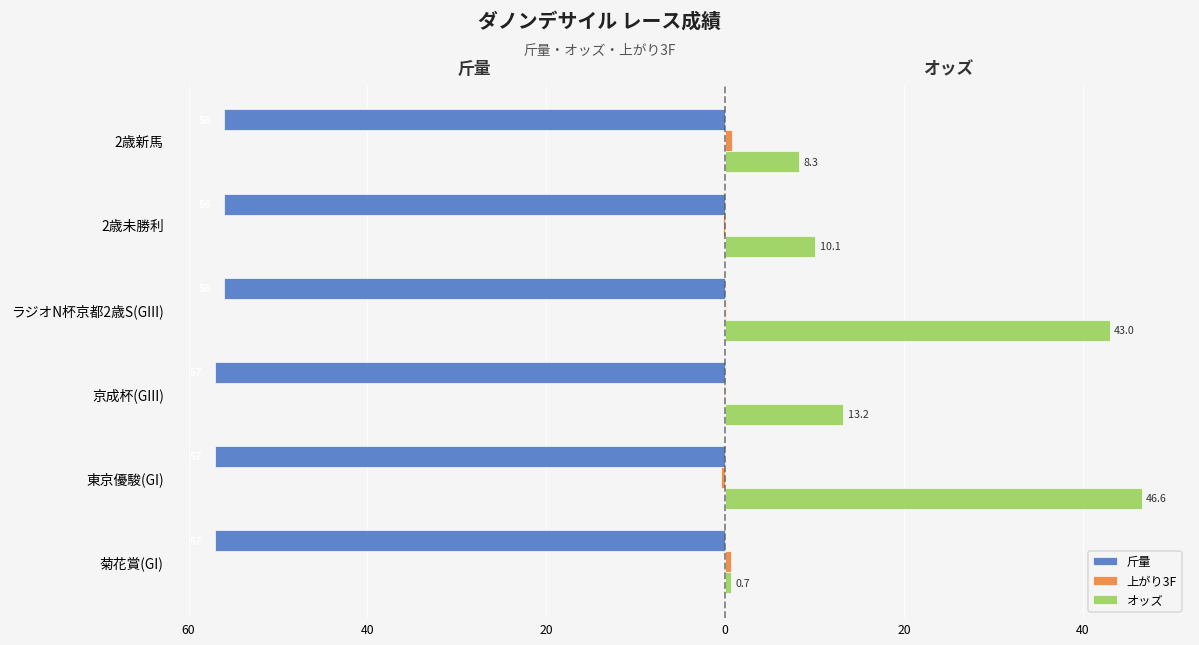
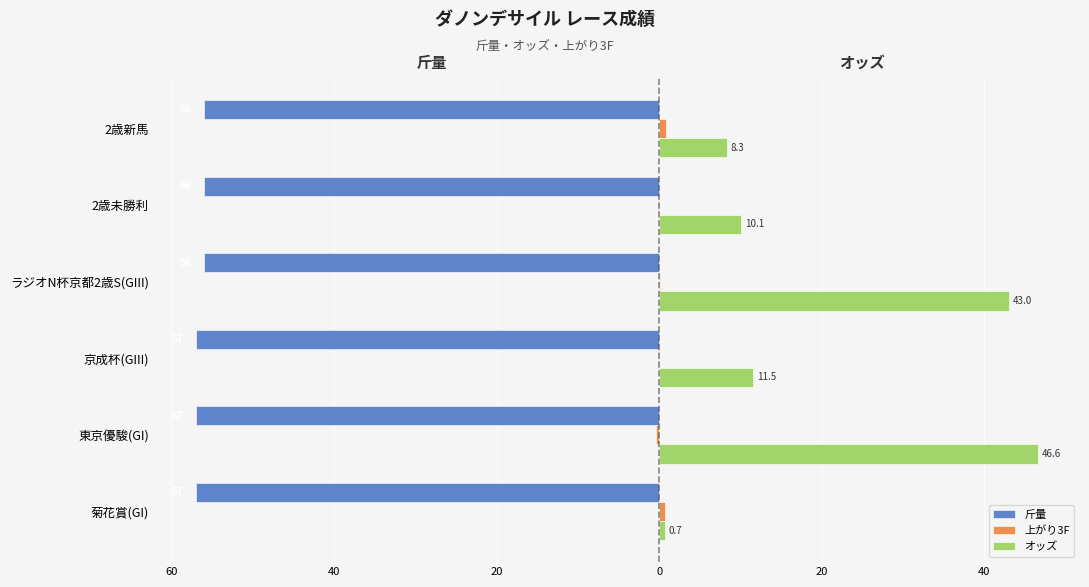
  {
    "オッズ": {
      "2歳新馬": 8.3,
      "2歳未勝利": 10.1,
      "ラジオN杯京都2歳S(GIII)": 43.0,
-     "京成杯(GIII)": 13.2,
+     "京成杯(GIII)": 11.5,
      "東京優駿(GI)": 46.6,
      "菊花賞(GI)": 0.7
    }
  }
